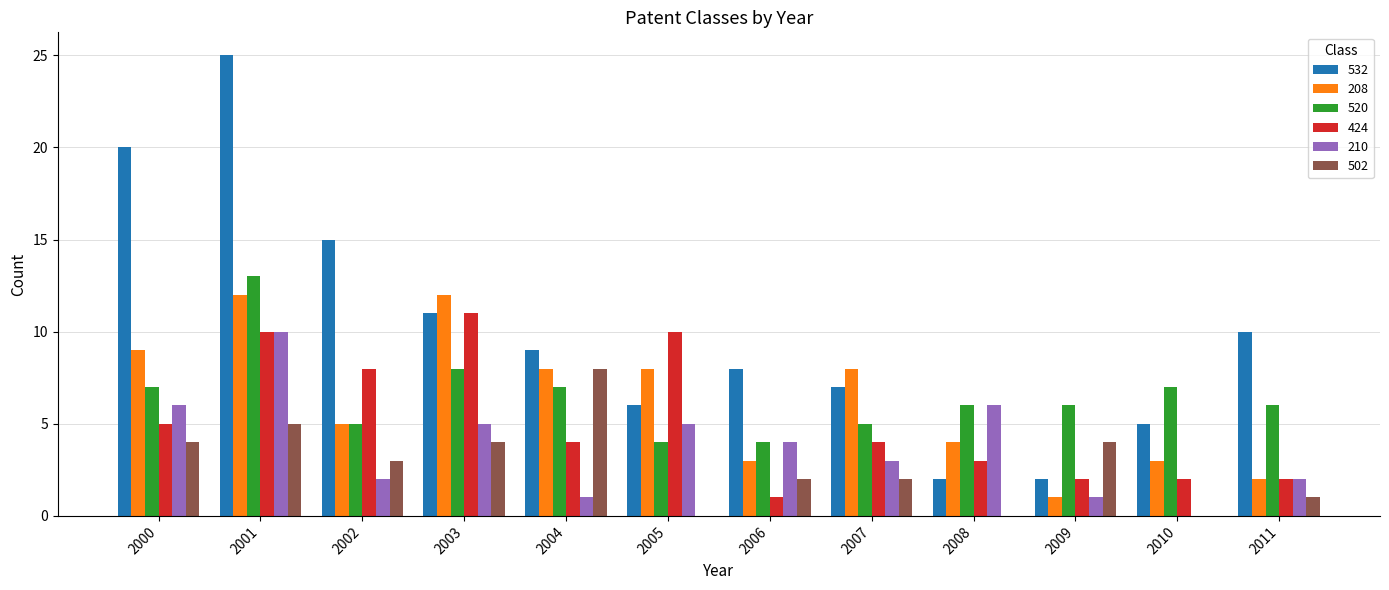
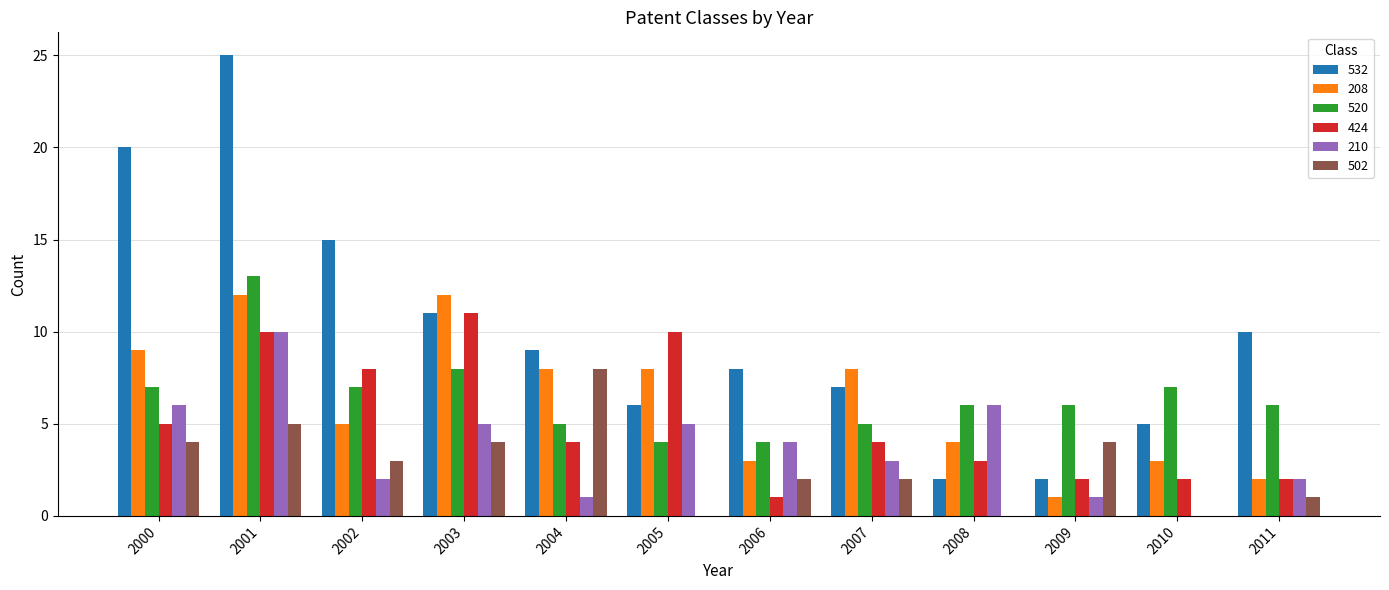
  {
    "532": {
      "2000": 20,
      "2001": 25,
      "2002": 15,
      "2003": 11,
      "2004": 9,
      "2005": 6,
      "2006": 8,
      "2007": 7,
      "2008": 2,
      "2009": 2,
      "2010": 5,
      "2011": 10
    },
    "208": {
      "2000": 9,
      "2001": 12,
      "2002": 5,
      "2003": 12,
      "2004": 8,
      "2005": 8,
      "2006": 3,
      "2007": 8,
      "2008": 4,
      "2009": 1,
      "2010": 3,
      "2011": 2
    },
    "520": {
      "2000": 7,
      "2001": 13,
-     "2002": 5,
+     "2002": 7,
      "2003": 8,
-     "2004": 7,
+     "2004": 5,
      "2005": 4,
      "2006": 4,
      "2007": 5,
      "2008": 6,
      "2009": 6,
      "2010": 7,
      "2011": 6
    },
    "424": {
      "2000": 5,
      "2001": 10,
      "2002": 8,
      "2003": 11,
      "2004": 4,
      "2005": 10,
      "2006": 1,
      "2007": 4,
      "2008": 3,
      "2009": 2,
      "2010": 2,
      "2011": 2
    },
    "210": {
      "2000": 6,
      "2001": 10,
      "2002": 2,
      "2003": 5,
      "2004": 1,
      "2005": 5,
      "2006": 4,
      "2007": 3,
      "2008": 6,
      "2009": 1,
      "2010": 0,
      "2011": 2
    },
    "502": {
      "2000": 4,
      "2001": 5,
      "2002": 3,
      "2003": 4,
      "2004": 8,
      "2005": 0,
      "2006": 2,
      "2007": 2,
      "2008": 0,
      "2009": 4,
      "2010": 0,
      "2011": 1
    }
  }
